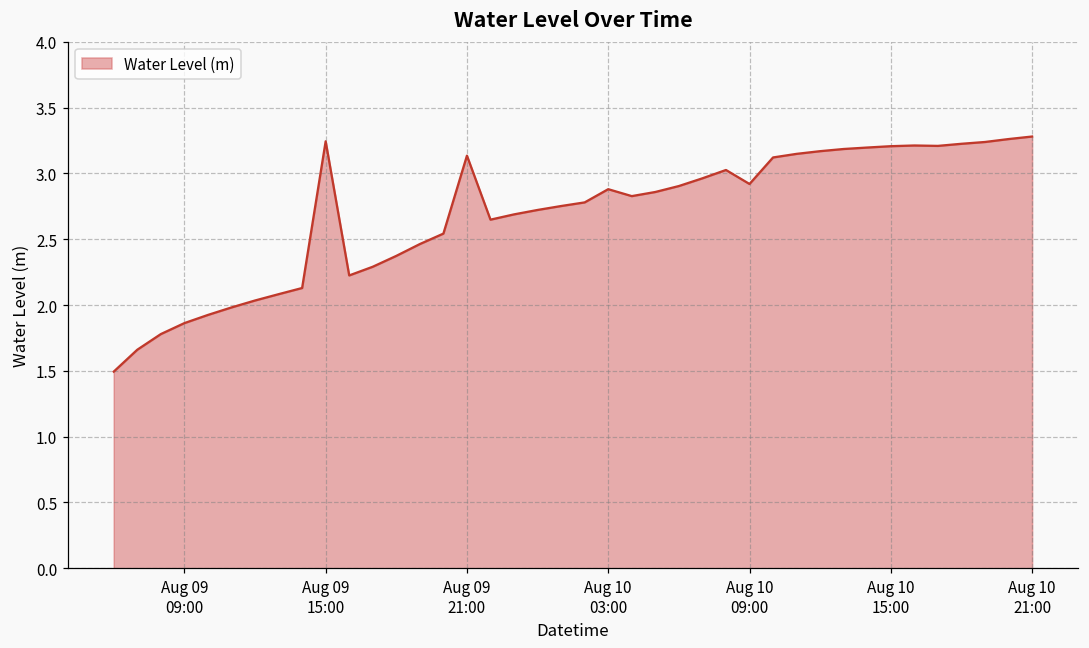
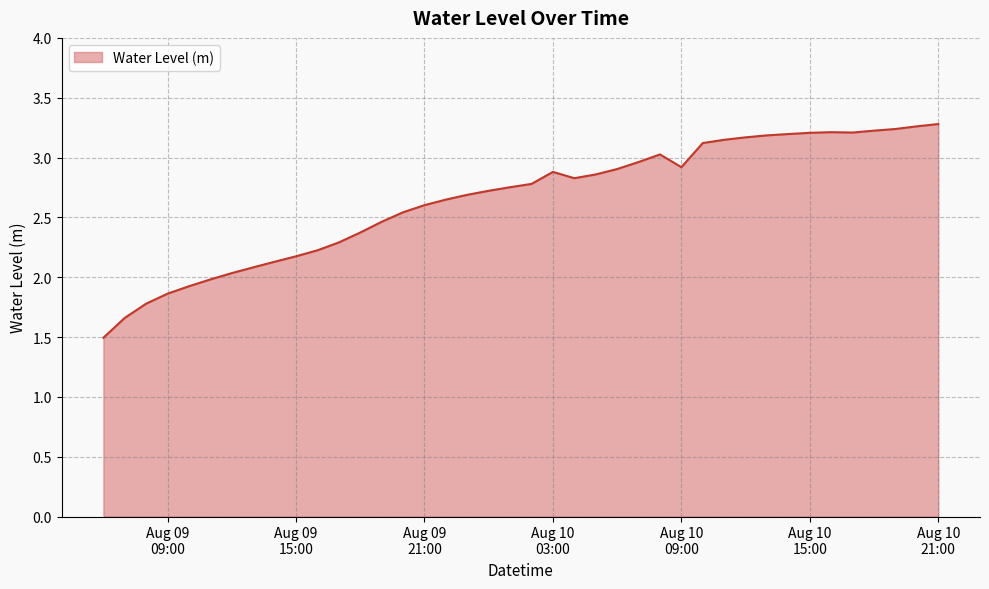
  {
    "Aug 09 09:00": 1.86,
-   "Aug 09 15:00": 3.24,
-   "Aug 09 21:00": 3.13,
+   "Aug 09 15:00": 2.17,
+   "Aug 09 21:00": 2.60,
    "Aug 10 03:00": 2.88,
    "Aug 10 09:00": 2.92,
    "Aug 10 15:00": 3.21,
    "Aug 10 21:00": 3.28
  }
